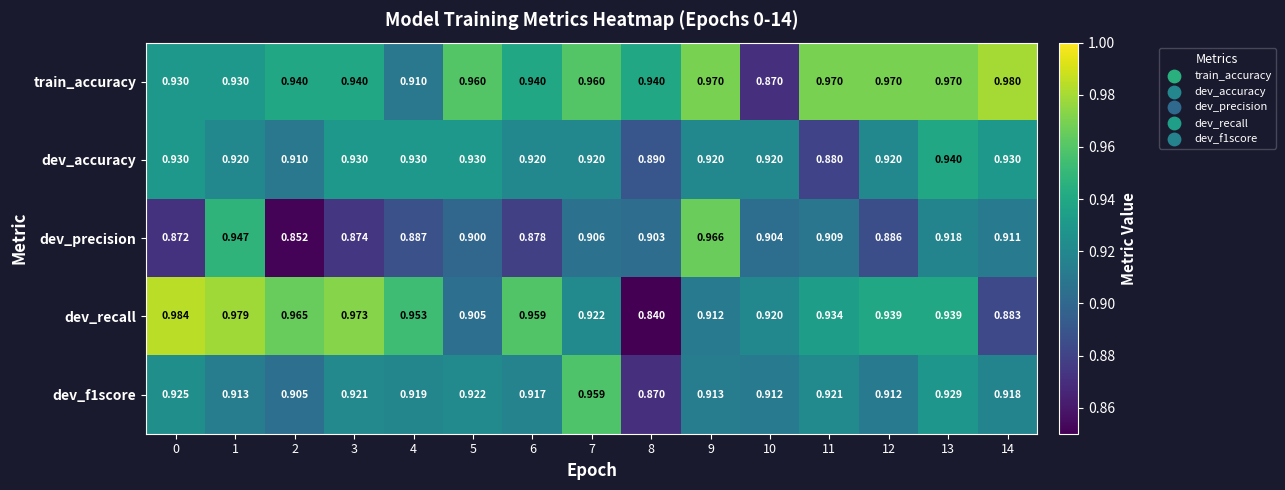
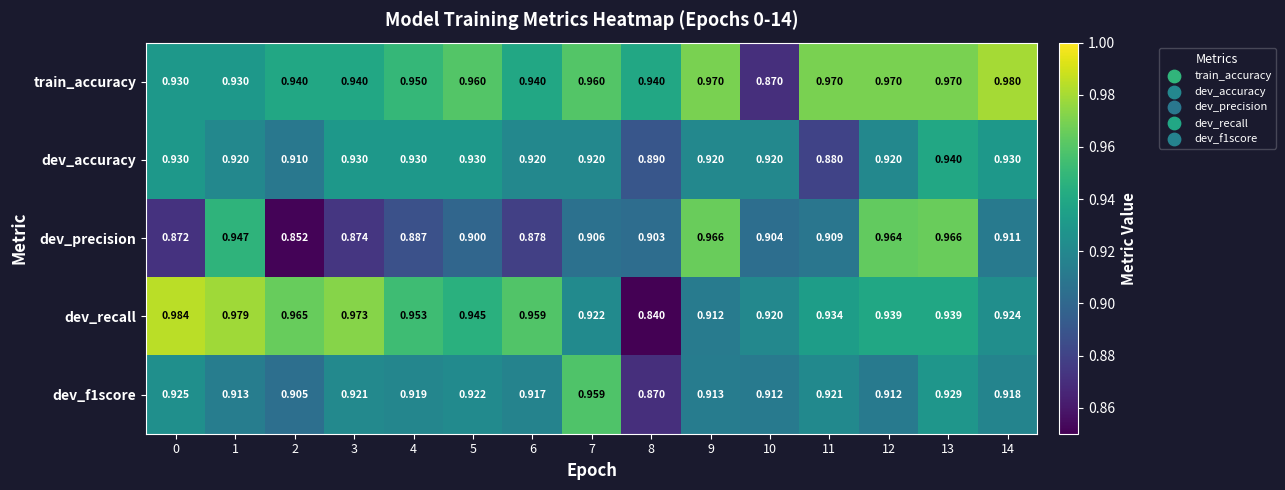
  {
    "train_accuracy": {
      "0": 0.930,
      "1": 0.930,
      "2": 0.940,
      "3": 0.940,
-     "4": 0.910,
+     "4": 0.950,
      "5": 0.960,
      "6": 0.940,
      "7": 0.960,
      "8": 0.940,
      "9": 0.970,
      "10": 0.870,
      "11": 0.970,
      "12": 0.970,
      "13": 0.970,
      "14": 0.980
    },
    "dev_accuracy": {
      "0": 0.930,
      "1": 0.920,
      "2": 0.910,
      "3": 0.930,
      "4": 0.930,
      "5": 0.930,
      "6": 0.920,
      "7": 0.920,
      "8": 0.890,
      "9": 0.920,
      "10": 0.920,
      "11": 0.880,
      "12": 0.920,
      "13": 0.940,
      "14": 0.930
    },
    "dev_precision": {
      "0": 0.872,
      "1": 0.947,
      "2": 0.852,
      "3": 0.874,
      "4": 0.887,
      "5": 0.900,
      "6": 0.878,
      "7": 0.906,
      "8": 0.903,
      "9": 0.966,
      "10": 0.904,
      "11": 0.909,
-     "12": 0.886,
-     "13": 0.918,
+     "12": 0.964,
+     "13": 0.966,
      "14": 0.911
    },
    "dev_recall": {
      "0": 0.984,
      "1": 0.979,
      "2": 0.965,
      "3": 0.973,
      "4": 0.953,
-     "5": 0.905,
+     "5": 0.945,
      "6": 0.959,
      "7": 0.922,
      "8": 0.840,
      "9": 0.912,
      "10": 0.920,
      "11": 0.934,
      "12": 0.939,
      "13": 0.939,
-     "14": 0.883
+     "14": 0.924
    },
    "dev_f1score": {
      "0": 0.925,
      "1": 0.913,
      "2": 0.905,
      "3": 0.921,
      "4": 0.919,
      "5": 0.922,
      "6": 0.917,
      "7": 0.959,
      "8": 0.870,
      "9": 0.913,
      "10": 0.912,
      "11": 0.921,
      "12": 0.912,
      "13": 0.929,
      "14": 0.918
    }
  }
